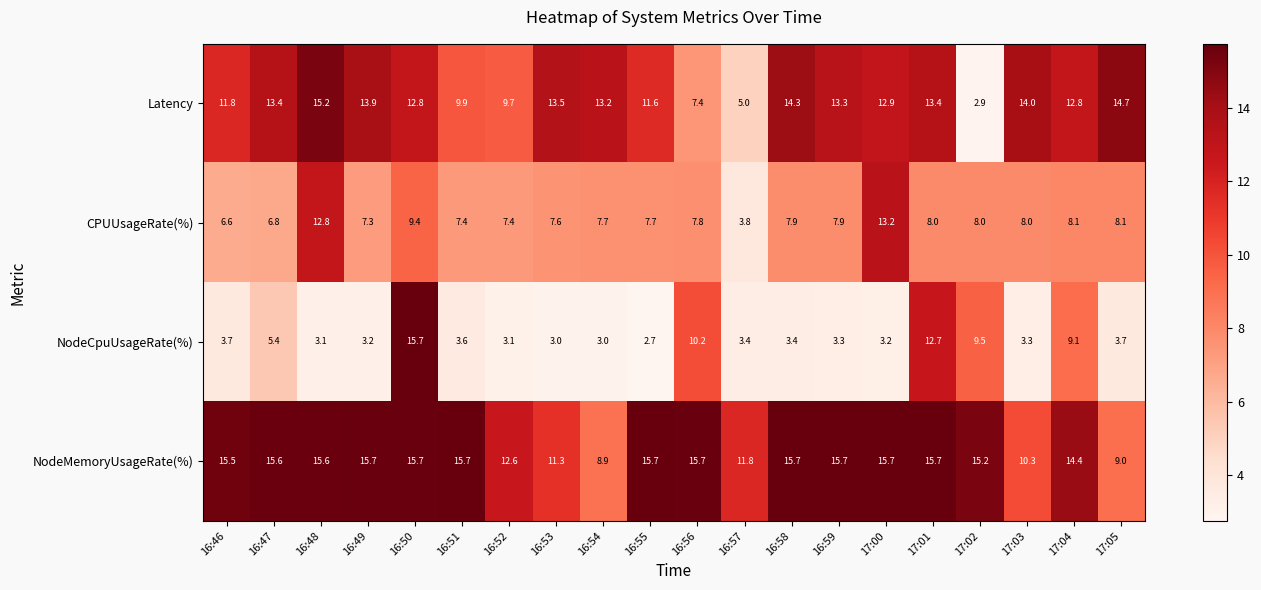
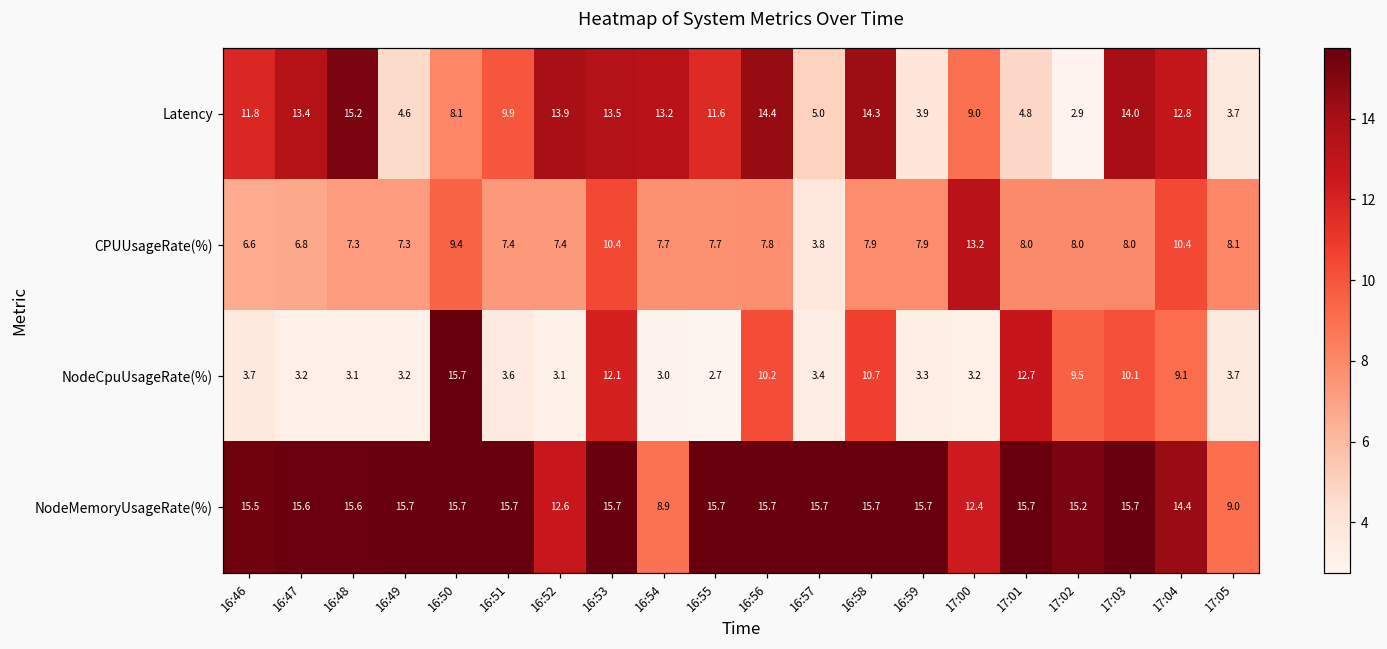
  {
    "Latency": {
      "16:46": 11.8,
      "16:47": 13.4,
      "16:48": 15.2,
-     "16:49": 13.9,
-     "16:50": 12.8,
+     "16:49": 4.6,
+     "16:50": 8.1,
      "16:51": 9.9,
-     "16:52": 9.7,
+     "16:52": 13.9,
      "16:53": 13.5,
      "16:54": 13.2,
      "16:55": 11.6,
-     "16:56": 7.4,
+     "16:56": 14.4,
      "16:57": 5.0,
      "16:58": 14.3,
-     "16:59": 13.3,
-     "17:00": 12.9,
-     "17:01": 13.4,
+     "16:59": 3.9,
+     "17:00": 9.0,
+     "17:01": 4.8,
      "17:02": 2.9,
      "17:03": 14.0,
      "17:04": 12.8,
-     "17:05": 14.7
+     "17:05": 3.7
    },
    "CPUUsageRate(%)": {
      "16:46": 6.6,
      "16:47": 6.8,
-     "16:48": 12.8,
+     "16:48": 7.3,
      "16:49": 7.3,
      "16:50": 9.4,
      "16:51": 7.4,
      "16:52": 7.4,
-     "16:53": 7.6,
+     "16:53": 10.4,
      "16:54": 7.7,
      "16:55": 7.7,
      "16:56": 7.8,
      "16:57": 3.8,
      "16:58": 7.9,
      "16:59": 7.9,
      "17:00": 13.2,
      "17:01": 8.0,
      "17:02": 8.0,
      "17:03": 8.0,
-     "17:04": 8.1,
+     "17:04": 10.4,
      "17:05": 8.1
    },
    "NodeCpuUsageRate(%)": {
      "16:46": 3.7,
-     "16:47": 5.4,
+     "16:47": 3.2,
      "16:48": 3.1,
      "16:49": 3.2,
      "16:50": 15.7,
      "16:51": 3.6,
      "16:52": 3.1,
-     "16:53": 3.0,
+     "16:53": 12.1,
      "16:54": 3.0,
      "16:55": 2.7,
      "16:56": 10.2,
      "16:57": 3.4,
-     "16:58": 3.4,
+     "16:58": 10.7,
      "16:59": 3.3,
      "17:00": 3.2,
      "17:01": 12.7,
      "17:02": 9.5,
-     "17:03": 3.3,
+     "17:03": 10.1,
      "17:04": 9.1,
      "17:05": 3.7
    },
    "NodeMemoryUsageRate(%)": {
      "16:46": 15.5,
      "16:47": 15.6,
      "16:48": 15.6,
      "16:49": 15.7,
      "16:50": 15.7,
      "16:51": 15.7,
      "16:52": 12.6,
-     "16:53": 11.3,
+     "16:53": 15.7,
      "16:54": 8.9,
      "16:55": 15.7,
      "16:56": 15.7,
-     "16:57": 11.8,
+     "16:57": 15.7,
      "16:58": 15.7,
      "16:59": 15.7,
-     "17:00": 15.7,
+     "17:00": 12.4,
      "17:01": 15.7,
      "17:02": 15.2,
-     "17:03": 10.3,
+     "17:03": 15.7,
      "17:04": 14.4,
      "17:05": 9.0
    }
  }
